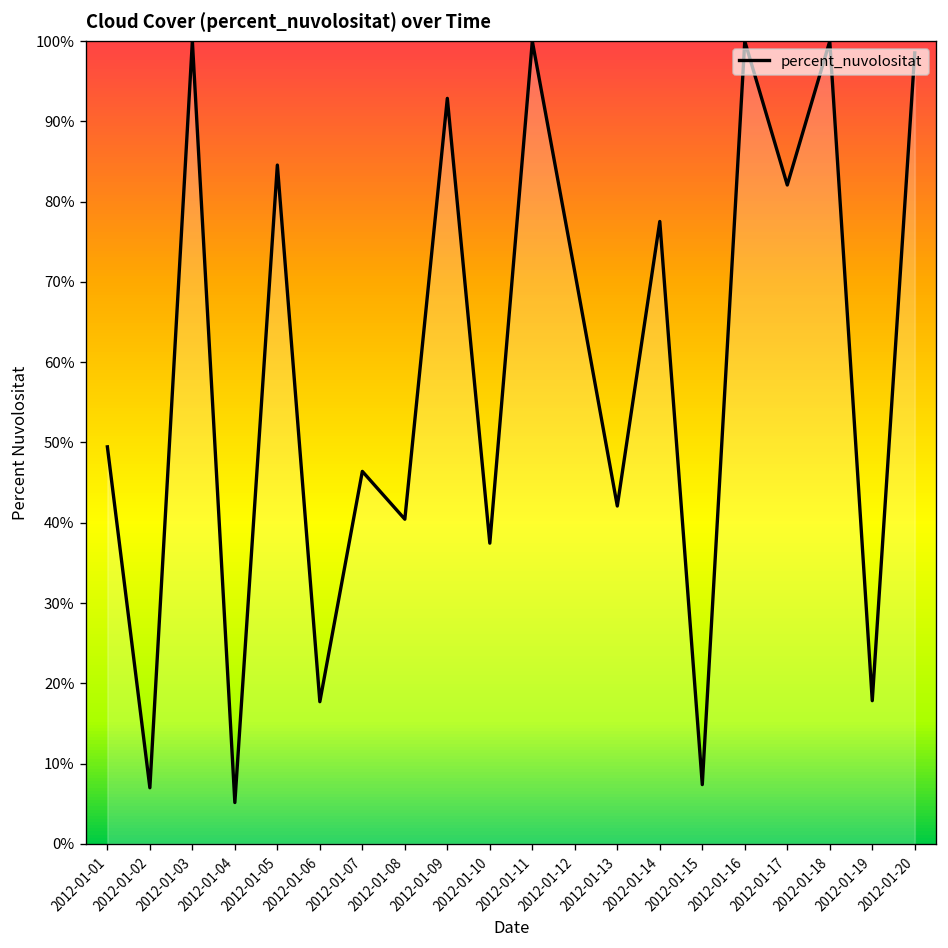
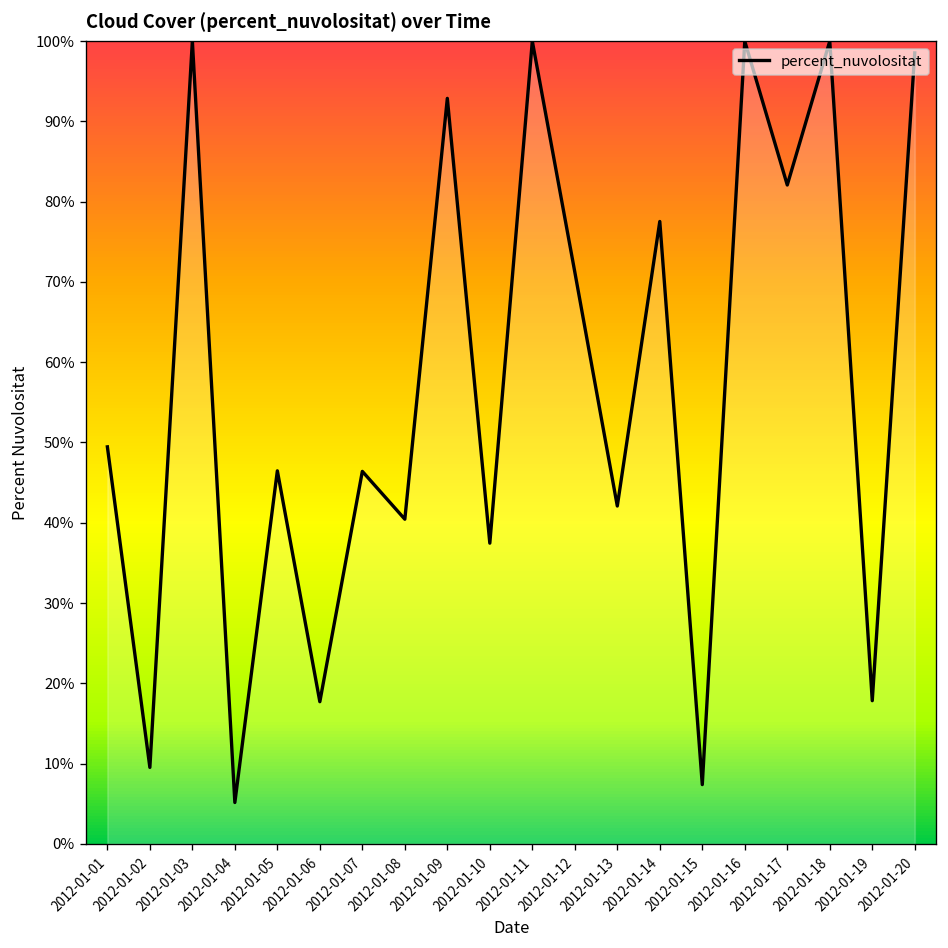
  {
    "2012-01-01": "49%",
-   "2012-01-02": "7%",
+   "2012-01-02": "10%",
    "2012-01-03": "100%",
    "2012-01-04": "5%",
-   "2012-01-05": "85%",
+   "2012-01-05": "46%",
    "2012-01-06": "18%",
    "2012-01-07": "46%",
    "2012-01-08": "40%",
    "2012-01-09": "93%",
    "2012-01-10": "37%",
    "2012-01-11": "100%",
    "2012-01-12": "71%",
    "2012-01-13": "42%",
    "2012-01-14": "78%",
    "2012-01-15": "7%",
    "2012-01-16": "100%",
    "2012-01-17": "82%",
    "2012-01-18": "100%",
    "2012-01-19": "18%"
  }
